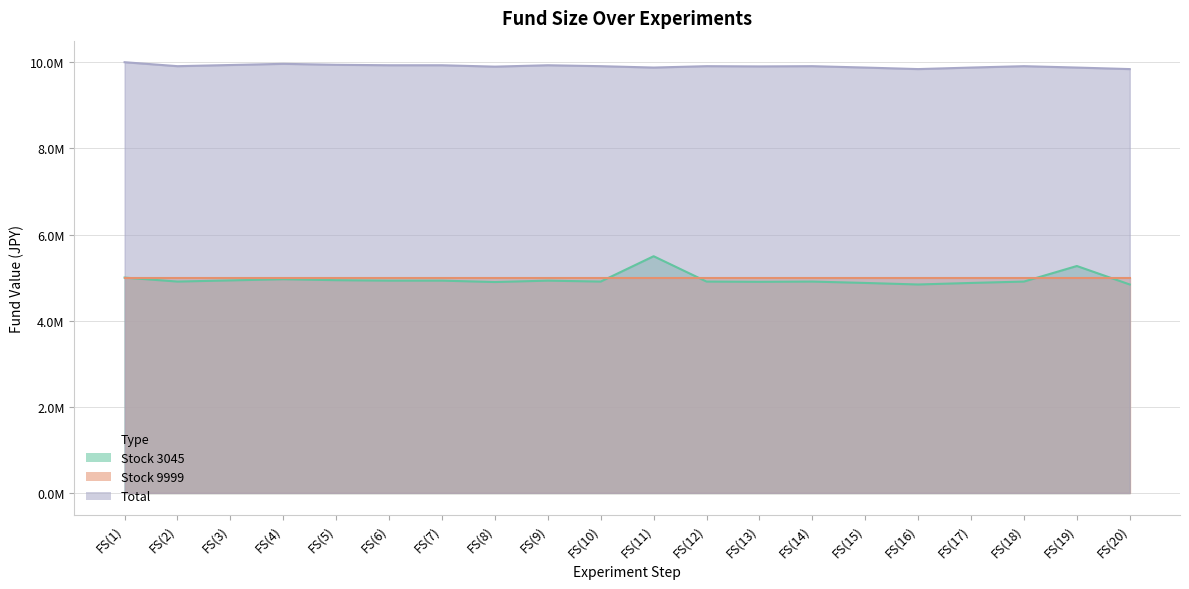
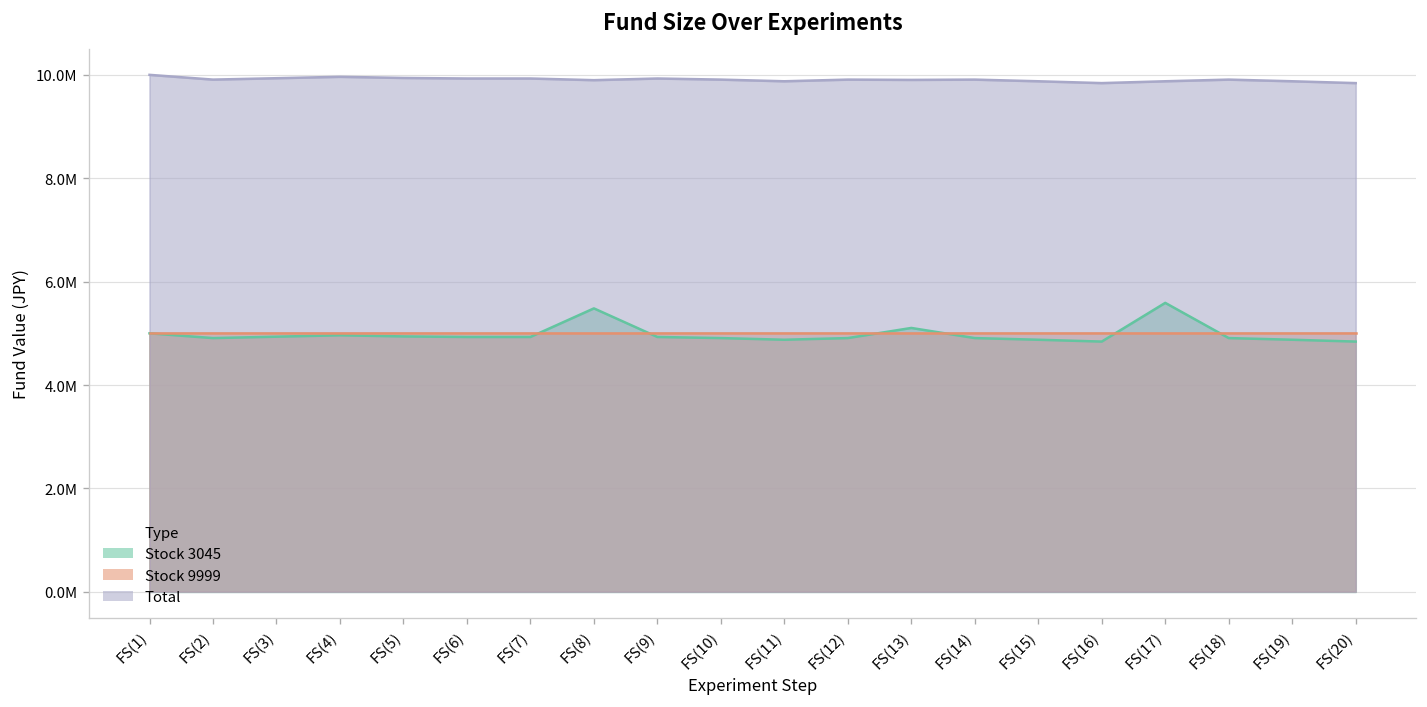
  {
    "Stock 3045": {
      "FS(2)": 4900000,
      "FS(3)": 4900000,
      "FS(5)": 4900000,
      "FS(6)": 4900000,
      "FS(7)": 4900000,
-     "FS(8)": 4900000,
+     "FS(8)": 5500000,
      "FS(9)": 4900000,
      "FS(10)": 4900000,
-     "FS(11)": 5500000,
+     "FS(11)": 4900000,
      "FS(12)": 4900000,
-     "FS(13)": 4900000,
+     "FS(13)": 5100000,
      "FS(14)": 4900000,
      "FS(15)": 4900000,
      "FS(16)": 4800000,
-     "FS(17)": 4900000,
+     "FS(17)": 5600000,
      "FS(18)": 4900000,
-     "FS(19)": 5300000,
+     "FS(19)": 4900000,
      "FS(20)": 4800000
    },
    "Stock 9999": {
      "FS(2)": 5000000,
      "FS(3)": 5000000,
      "FS(5)": 5000000,
      "FS(6)": 5000000,
      "FS(7)": 5000000,
      "FS(8)": 5000000,
      "FS(9)": 5000000,
      "FS(10)": 5000000,
      "FS(11)": 5000000,
      "FS(12)": 5000000,
      "FS(13)": 5000000,
      "FS(14)": 5000000,
      "FS(15)": 5000000,
      "FS(16)": 5000000,
      "FS(17)": 5000000,
      "FS(18)": 5000000,
      "FS(19)": 5000000,
      "FS(20)": 5000000
    },
    "Total": {
      "FS(1)": 10000000,
      "FS(2)": 9900000,
      "FS(3)": 9900000,
      "FS(4)": 10000000,
      "FS(5)": 9900000,
      "FS(6)": 9900000,
      "FS(7)": 9900000,
      "FS(8)": 9900000,
      "FS(9)": 9900000,
      "FS(10)": 9900000,
      "FS(11)": 9900000,
      "FS(12)": 9900000,
      "FS(13)": 9900000,
      "FS(14)": 9900000,
      "FS(15)": 9900000,
      "FS(16)": 9800000,
      "FS(17)": 9900000,
      "FS(18)": 9900000,
      "FS(19)": 9900000,
      "FS(20)": 9800000
    }
  }
